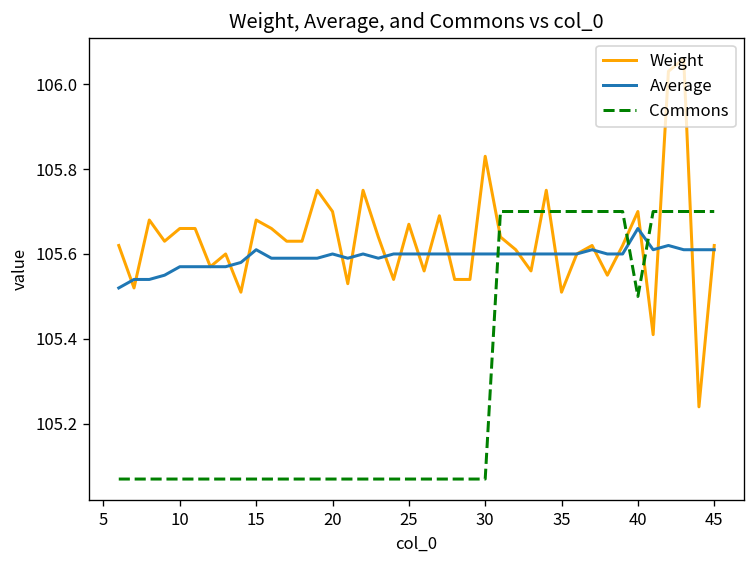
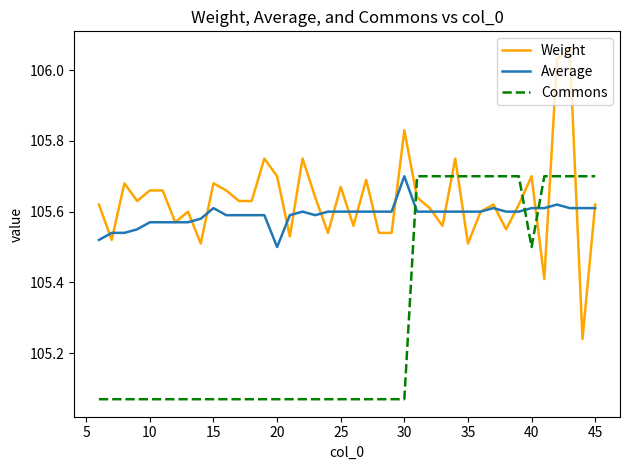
  {
    "Weight": {
      "10": 105.66,
      "15": 105.68,
      "20": 105.70,
      "25": 105.67,
      "30": 105.83,
      "35": 105.51,
      "40": 105.70,
      "45": 105.62
    },
    "Average": {
      "10": 105.57,
      "15": 105.61,
-     "20": 105.6,
+     "20": 105.5,
      "25": 105.60,
-     "30": 105.6,
+     "30": 105.7,
      "35": 105.60,
-     "40": 105.66,
+     "40": 105.61,
      "45": 105.61
    },
    "Commons": {
      "10": 105.07,
      "15": 105.07,
      "20": 105.07,
      "25": 105.07,
      "30": 105.07,
      "35": 105.70,
      "40": 105.50,
      "45": 105.70
    }
  }
